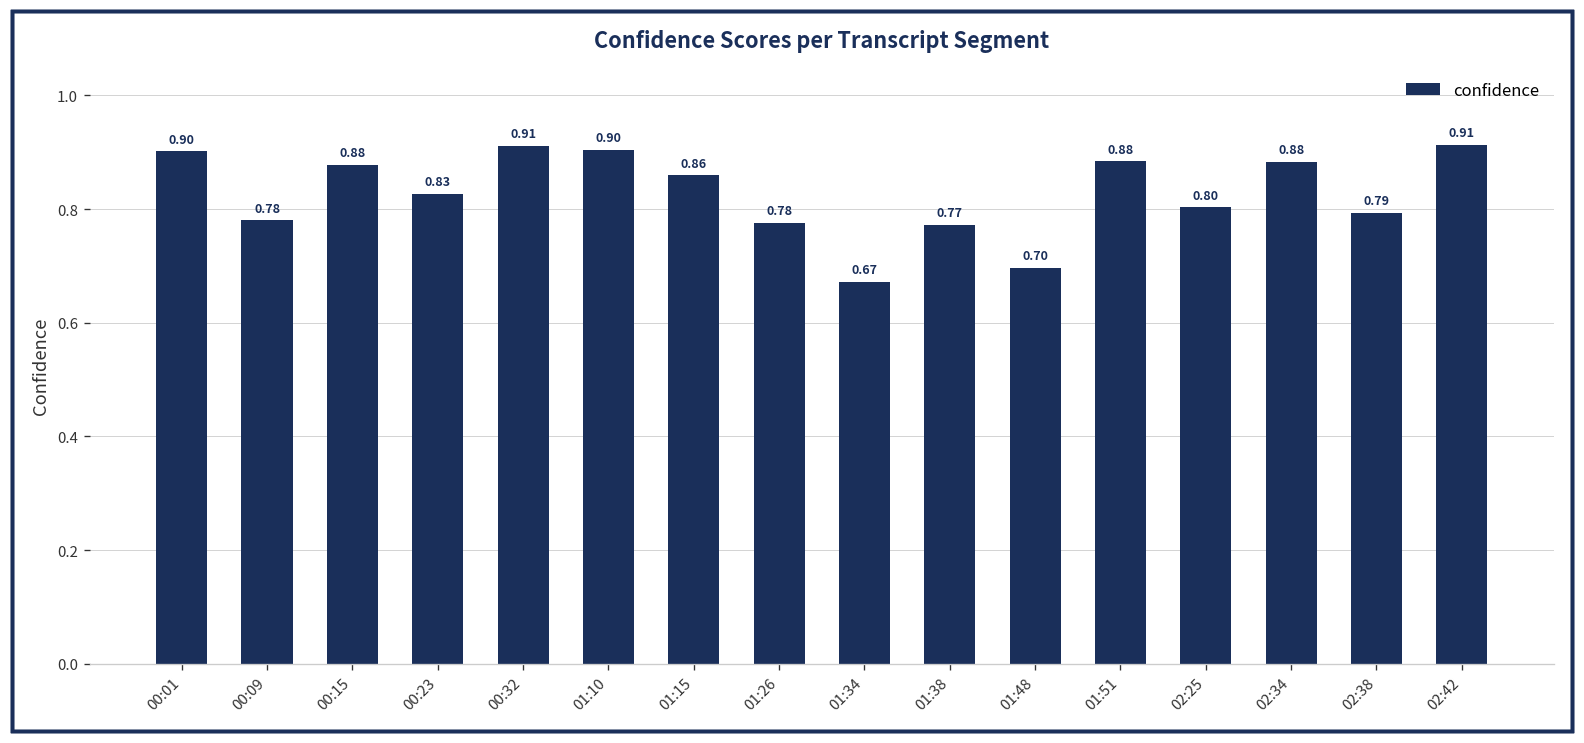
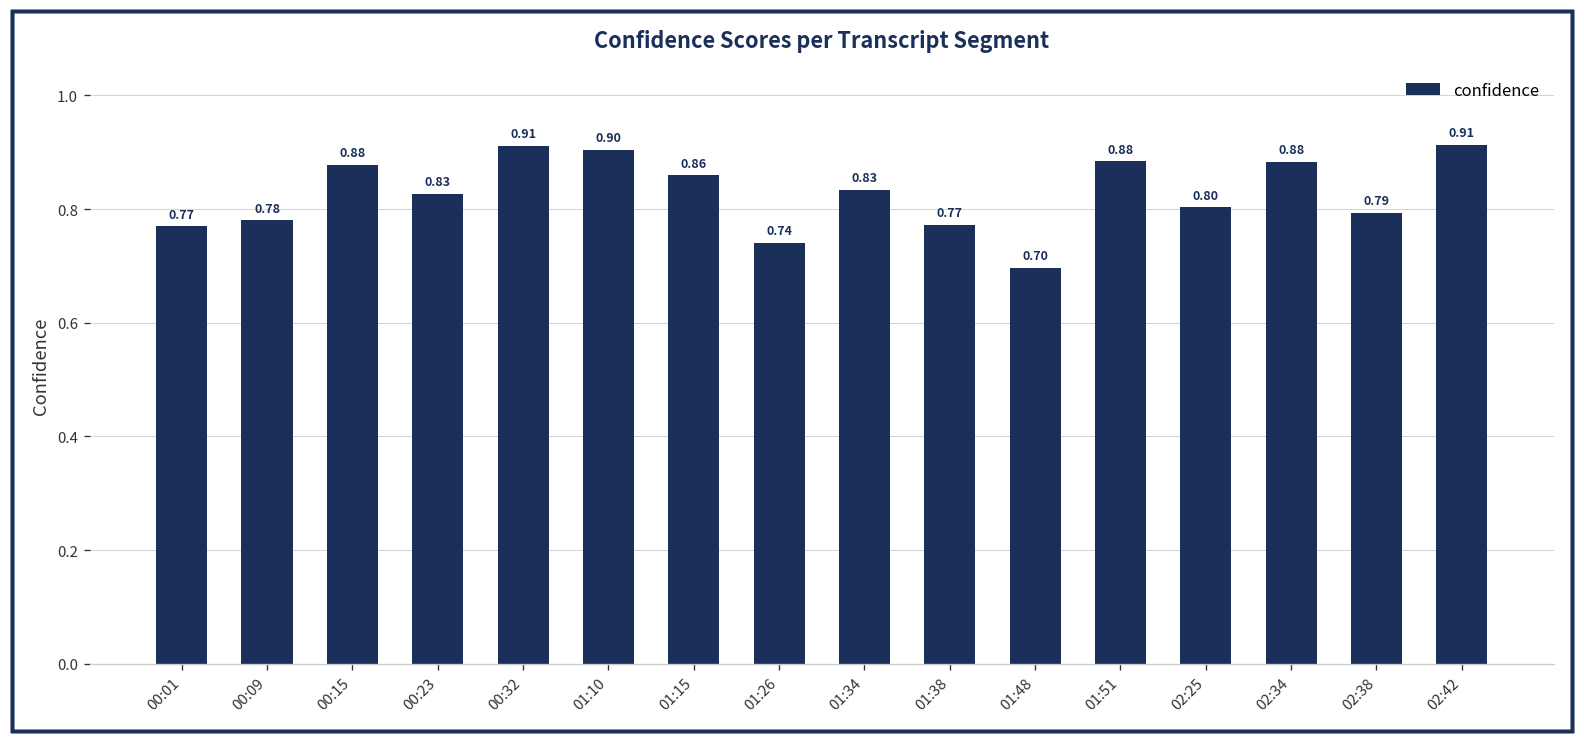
  {
-   "00:01": 0.90,
+   "00:01": 0.77,
    "00:09": 0.78,
    "00:15": 0.88,
    "00:23": 0.83,
    "00:32": 0.91,
    "01:10": 0.90,
    "01:15": 0.86,
-   "01:26": 0.78,
-   "01:34": 0.67,
+   "01:26": 0.74,
+   "01:34": 0.83,
    "01:38": 0.77,
    "01:48": 0.70,
    "01:51": 0.88,
    "02:25": 0.80,
    "02:34": 0.88,
    "02:38": 0.79,
    "02:42": 0.91
  }
